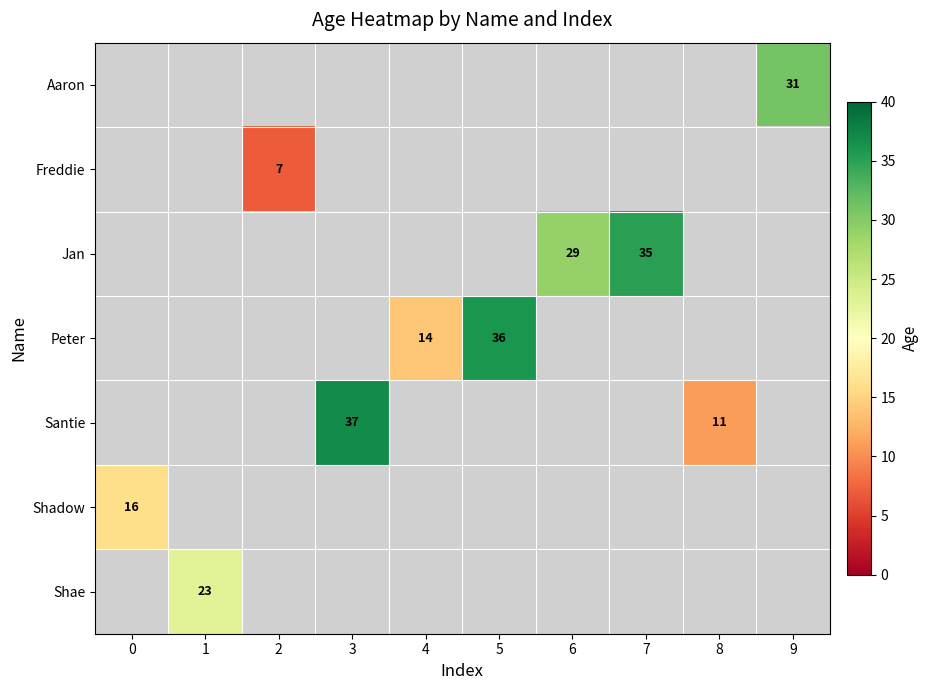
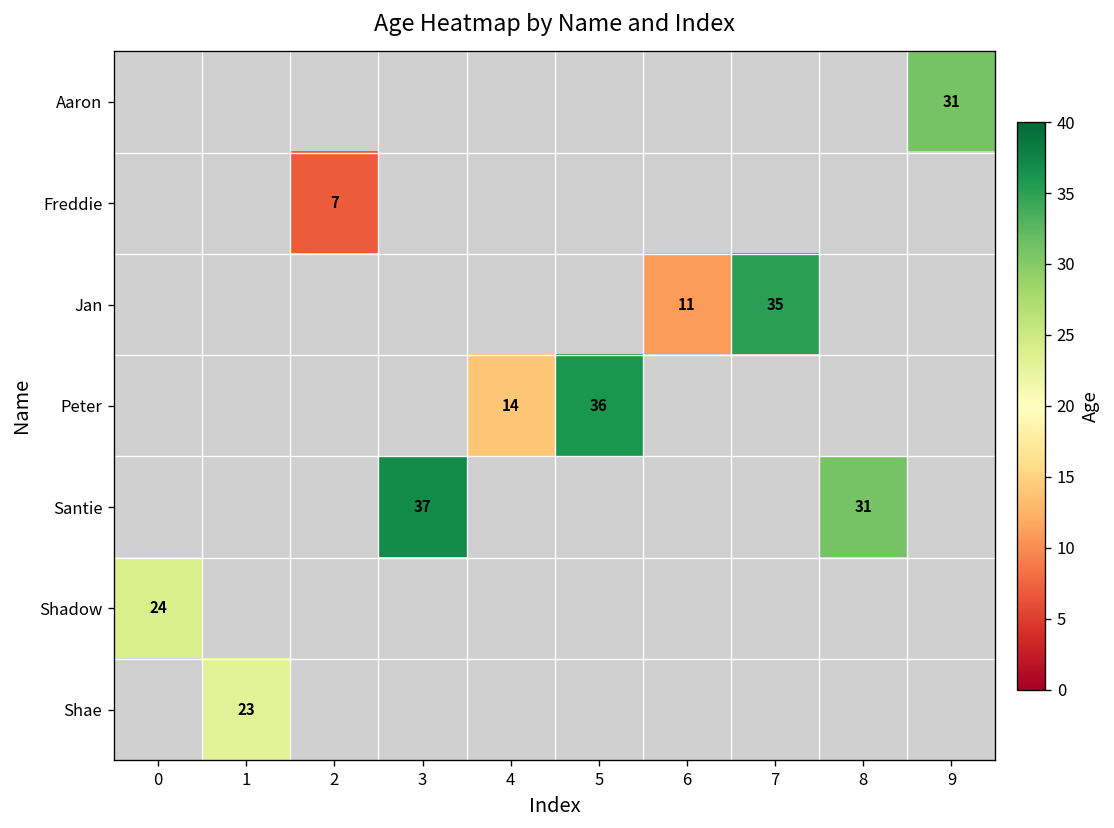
  {
    "Jan": {
-     "6": 29
+     "6": 11
    },
    "Santie": {
-     "8": 11
+     "8": 31
    },
    "Shadow": {
-     "0": 16
+     "0": 24
    }
  }
